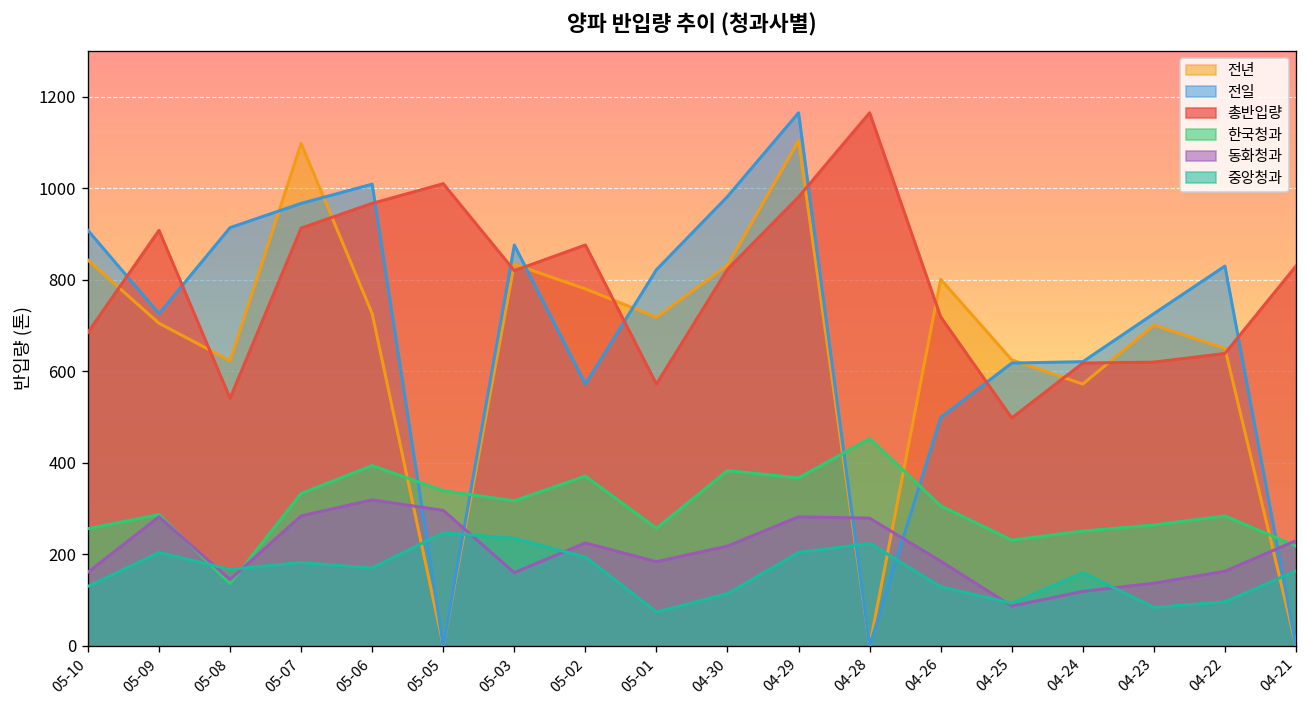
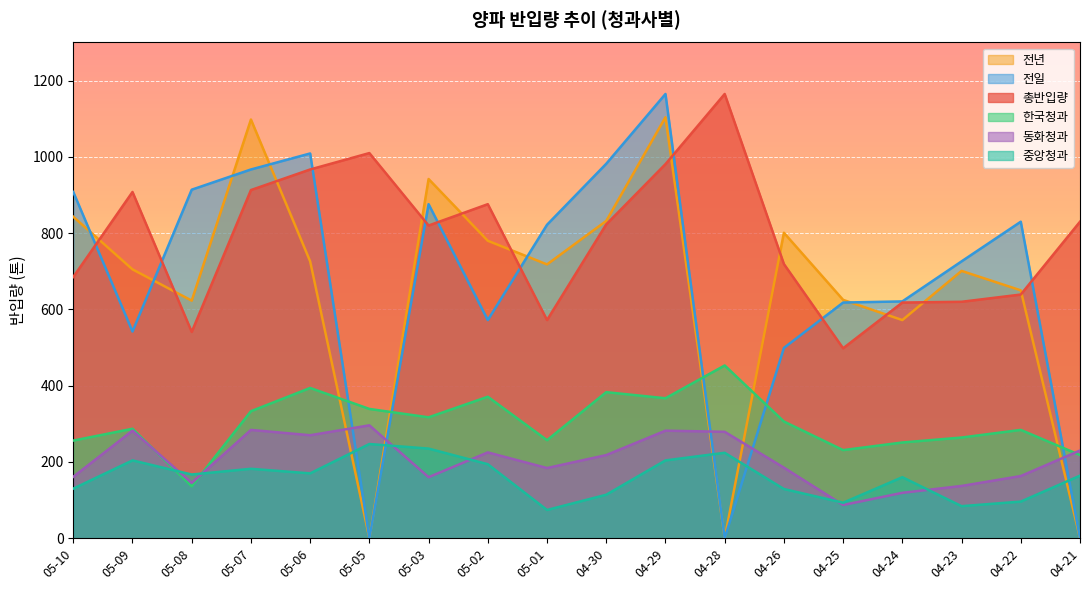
  {
    "전년": {
      "05-10": 840,
      "05-09": 710,
      "05-08": 620,
      "05-07": 1100,
      "05-06": 730,
-     "05-03": 830,
+     "05-03": 940,
      "05-02": 780,
      "05-01": 720,
      "04-30": 830,
      "04-29": 1100,
      "04-26": 800,
      "04-25": 630,
      "04-24": 570,
      "04-23": 700,
      "04-22": 650
    },
    "전일": {
      "05-10": 910,
-     "05-09": 730,
+     "05-09": 540,
      "05-08": 910,
      "05-07": 970,
      "05-06": 1010,
      "05-03": 880,
      "05-02": 570,
      "05-01": 820,
      "04-30": 980,
      "04-29": 1170,
      "04-26": 500,
      "04-25": 620,
      "04-23": 730,
      "04-22": 830
    },
    "총반입량": {
      "05-10": 690,
      "05-09": 910,
      "05-08": 540,
      "05-07": 910,
      "05-06": 970,
      "05-05": 1010,
      "05-03": 820,
      "05-02": 880,
      "05-01": 570,
      "04-30": 820,
      "04-29": 980,
      "04-28": 1170,
      "04-26": 720,
      "04-25": 500,
      "04-23": 620,
      "04-22": 640,
      "04-21": 830
    },
    "동화청과": {
      "05-10": 160,
      "05-08": 150,
      "05-07": 280,
-     "05-06": 320,
+     "05-06": 270,
      "05-05": 300,
      "05-03": 160,
      "05-02": 230,
      "05-01": 180,
      "04-30": 220,
      "04-29": 280,
      "04-28": 280,
      "04-26": 190,
      "04-24": 120,
      "04-23": 140,
      "04-22": 160,
      "04-21": 230
    }
  }
